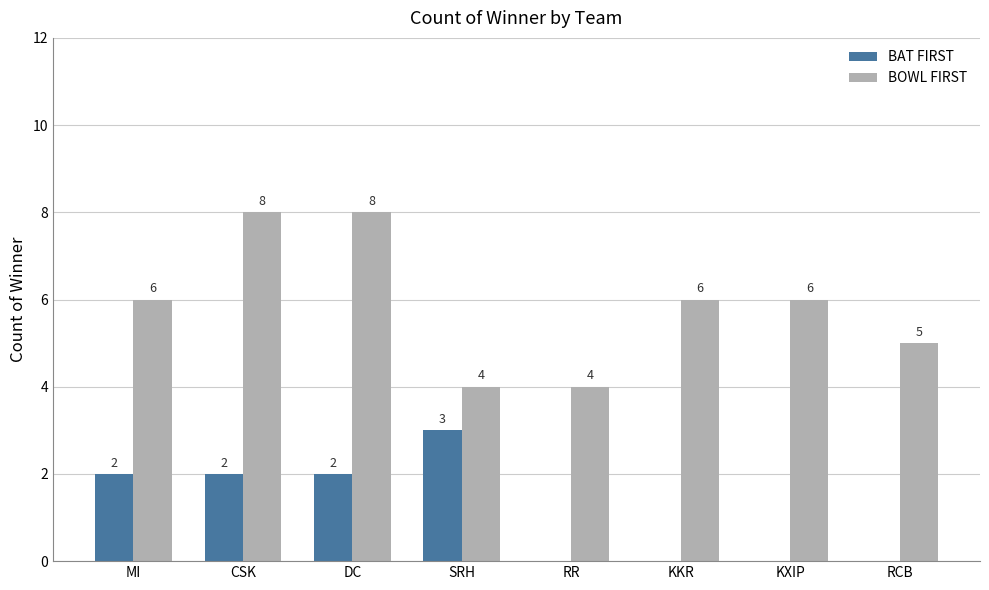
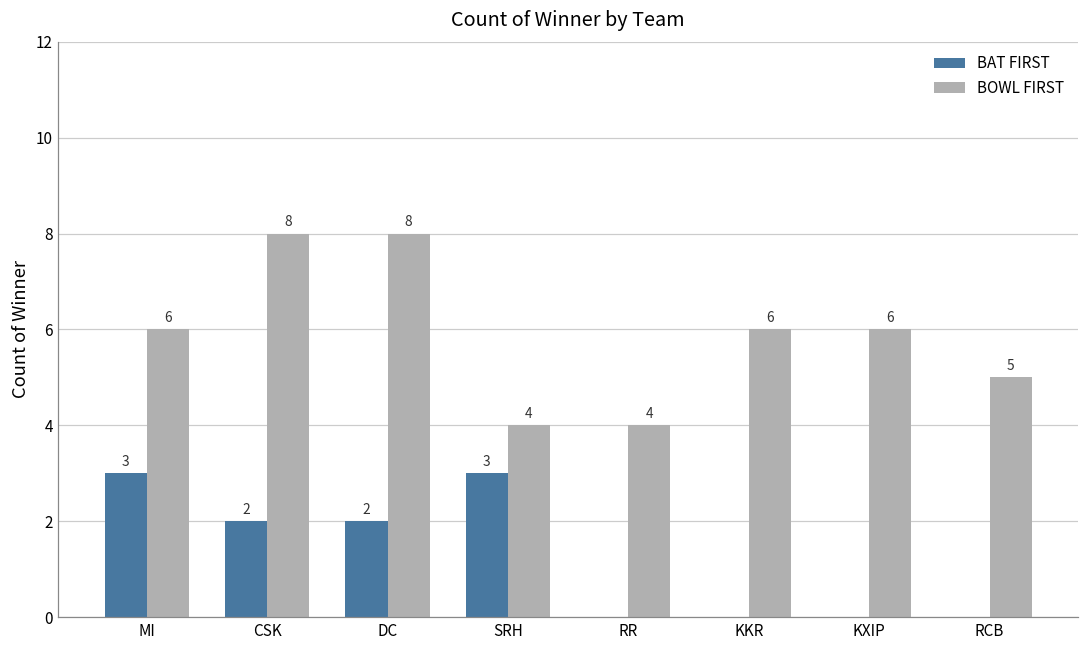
  {
    "BAT FIRST": {
-     "MI": 2,
+     "MI": 3,
      "CSK": 2,
      "DC": 2,
      "SRH": 3
    },
    "BOWL FIRST": {
      "MI": 6,
      "CSK": 8,
      "DC": 8,
      "SRH": 4,
      "RR": 4,
      "KKR": 6,
      "KXIP": 6,
      "RCB": 5
    }
  }
